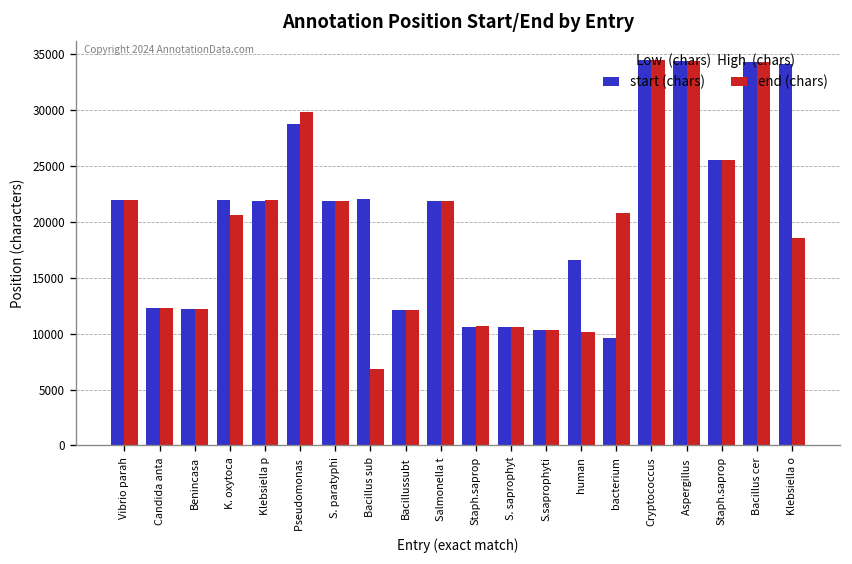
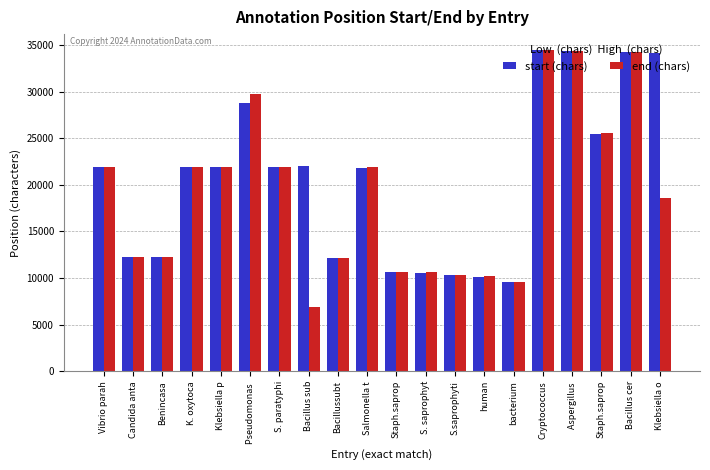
  {
    "start (chars)": {
      "Vibrio parah": 22000,
      "Candida anta": 12000,
      "Benincasa": 12000,
      "K. oxytoca": 22000,
      "Klebsiella p": 22000,
      "Pseudomonas": 29000,
      "S. paratyphi": 22000,
      "Bacillus sub": 22000,
      "Bacillussubt": 12000,
      "Salmonella t": 22000,
      "S. saprophyt": 11000,
      "S.saprophyti": 10000,
-     "human": 17000,
+     "human": 10000,
      "bacterium": 10000,
      "Cryptococcus": 34000,
      "Aspergillus": 34000,
      "Bacillus cer": 34000,
      "Klebsiella o": 34000
    },
    "end (chars)": {
      "Vibrio parah": 22000,
      "Candida anta": 12000,
      "Benincasa": 12000,
-     "K. oxytoca": 21000,
+     "K. oxytoca": 22000,
      "Klebsiella p": 22000,
      "Pseudomonas": 30000,
      "S. paratyphi": 22000,
      "Bacillus sub": 7000,
      "Bacillussubt": 12000,
      "Salmonella t": 22000,
      "S. saprophyt": 11000,
      "S.saprophyti": 10000,
      "human": 10000,
-     "bacterium": 21000,
+     "bacterium": 10000,
      "Cryptococcus": 34000,
      "Aspergillus": 34000,
      "Bacillus cer": 34000,
      "Klebsiella o": 19000
    }
  }
